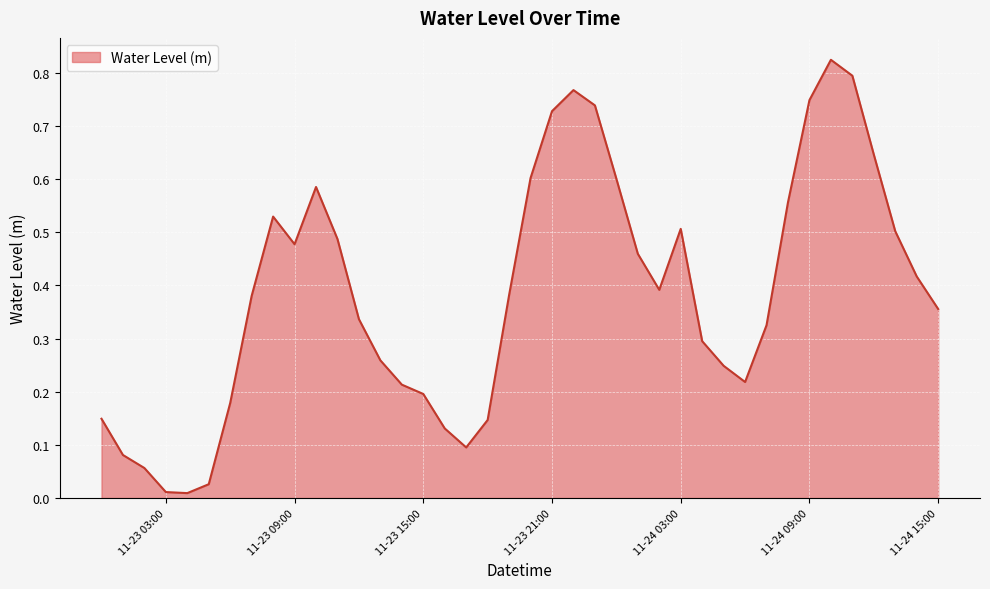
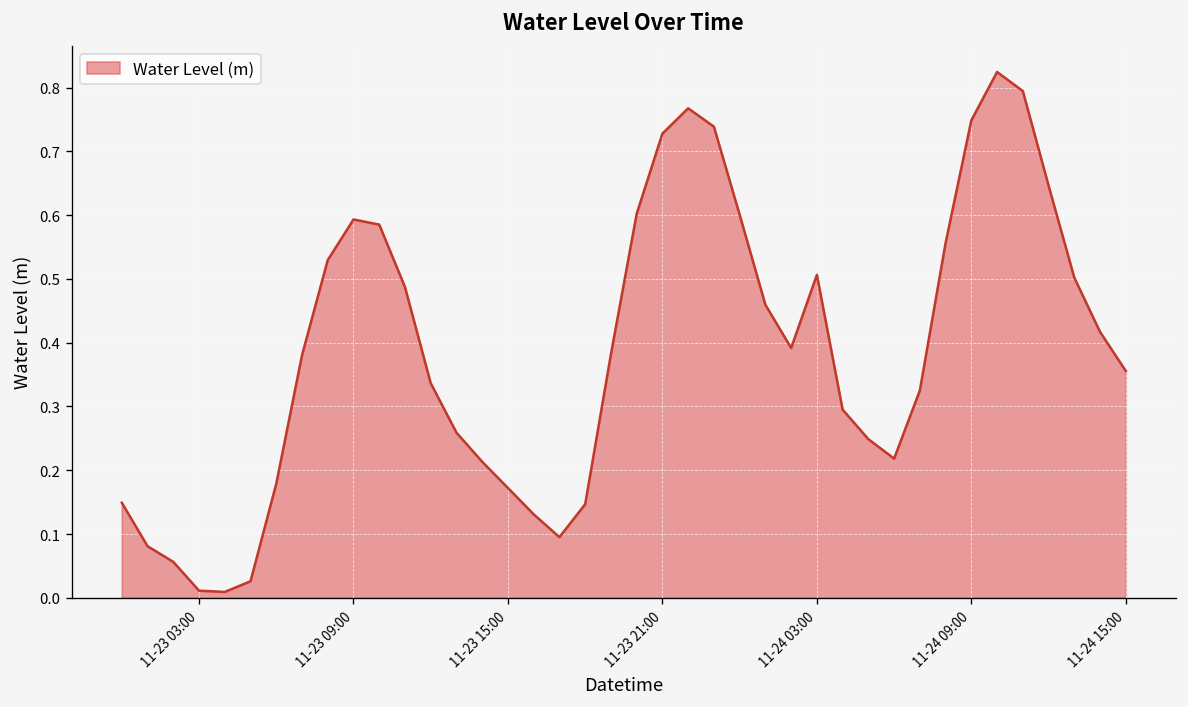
  {
    "11-23 03:00": 0.01,
-   "11-23 09:00": 0.48,
-   "11-23 15:00": 0.20,
+   "11-23 09:00": 0.59,
+   "11-23 15:00": 0.17,
    "11-23 21:00": 0.73,
    "11-24 03:00": 0.51,
    "11-24 09:00": 0.75,
    "11-24 15:00": 0.36
  }
